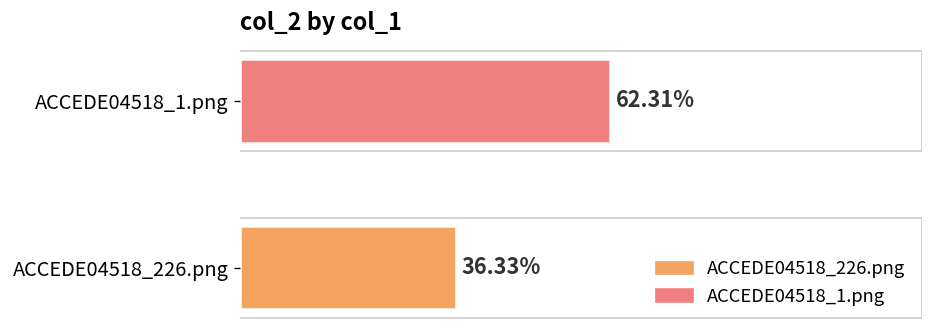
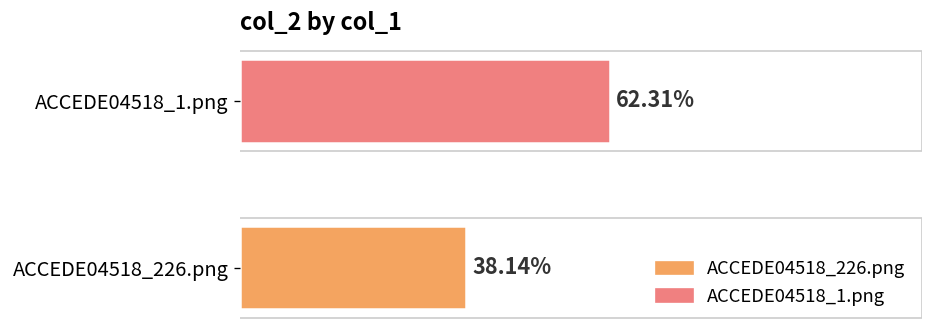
  {
    "ACCEDE04518_1.png": "62.31%",
-   "ACCEDE04518_226.png": "36.33%"
+   "ACCEDE04518_226.png": "38.14%"
  }
